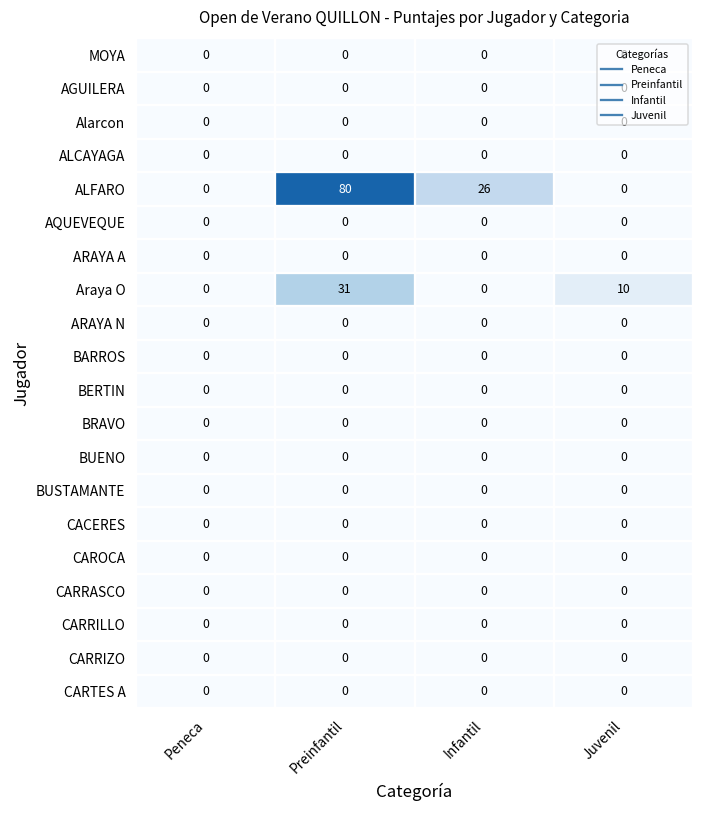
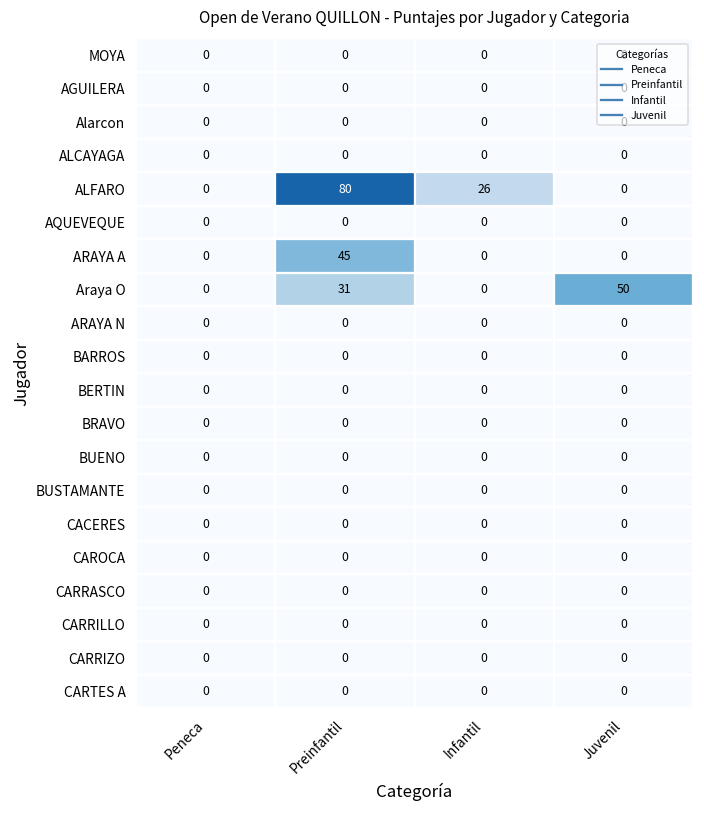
  {
    "MOYA": {
      "Peneca": 0,
      "Preinfantil": 0,
      "Infantil": 0
    },
    "AGUILERA": {
      "Peneca": 0,
      "Preinfantil": 0,
      "Infantil": 0
    },
    "Alarcon": {
      "Peneca": 0,
      "Preinfantil": 0,
      "Infantil": 0
    },
    "ALCAYAGA": {
      "Peneca": 0,
      "Preinfantil": 0,
      "Infantil": 0,
      "Juvenil": 0
    },
    "ALFARO": {
      "Peneca": 0,
      "Preinfantil": 80,
      "Infantil": 26,
      "Juvenil": 0
    },
    "AQUEVEQUE": {
      "Peneca": 0,
      "Preinfantil": 0,
      "Infantil": 0,
      "Juvenil": 0
    },
    "ARAYA A": {
      "Peneca": 0,
-     "Preinfantil": 0,
+     "Preinfantil": 45,
      "Infantil": 0,
      "Juvenil": 0
    },
    "Araya O": {
      "Peneca": 0,
      "Preinfantil": 31,
      "Infantil": 0,
-     "Juvenil": 10
+     "Juvenil": 50
    },
    "ARAYA N": {
      "Peneca": 0,
      "Preinfantil": 0,
      "Infantil": 0,
      "Juvenil": 0
    },
    "BARROS": {
      "Peneca": 0,
      "Preinfantil": 0,
      "Infantil": 0,
      "Juvenil": 0
    },
    "BERTIN": {
      "Peneca": 0,
      "Preinfantil": 0,
      "Infantil": 0,
      "Juvenil": 0
    },
    "BRAVO": {
      "Peneca": 0,
      "Preinfantil": 0,
      "Infantil": 0,
      "Juvenil": 0
    },
    "BUENO": {
      "Peneca": 0,
      "Preinfantil": 0,
      "Infantil": 0,
      "Juvenil": 0
    },
    "BUSTAMANTE": {
      "Peneca": 0,
      "Preinfantil": 0,
      "Infantil": 0,
      "Juvenil": 0
    },
    "CACERES": {
      "Peneca": 0,
      "Preinfantil": 0,
      "Infantil": 0,
      "Juvenil": 0
    },
    "CAROCA": {
      "Peneca": 0,
      "Preinfantil": 0,
      "Infantil": 0,
      "Juvenil": 0
    },
    "CARRASCO": {
      "Peneca": 0,
      "Preinfantil": 0,
      "Infantil": 0,
      "Juvenil": 0
    },
    "CARRILLO": {
      "Peneca": 0,
      "Preinfantil": 0,
      "Infantil": 0,
      "Juvenil": 0
    },
    "CARRIZO": {
      "Peneca": 0,
      "Preinfantil": 0,
      "Infantil": 0,
      "Juvenil": 0
    },
    "CARTES A": {
      "Peneca": 0,
      "Preinfantil": 0,
      "Infantil": 0,
      "Juvenil": 0
    }
  }
